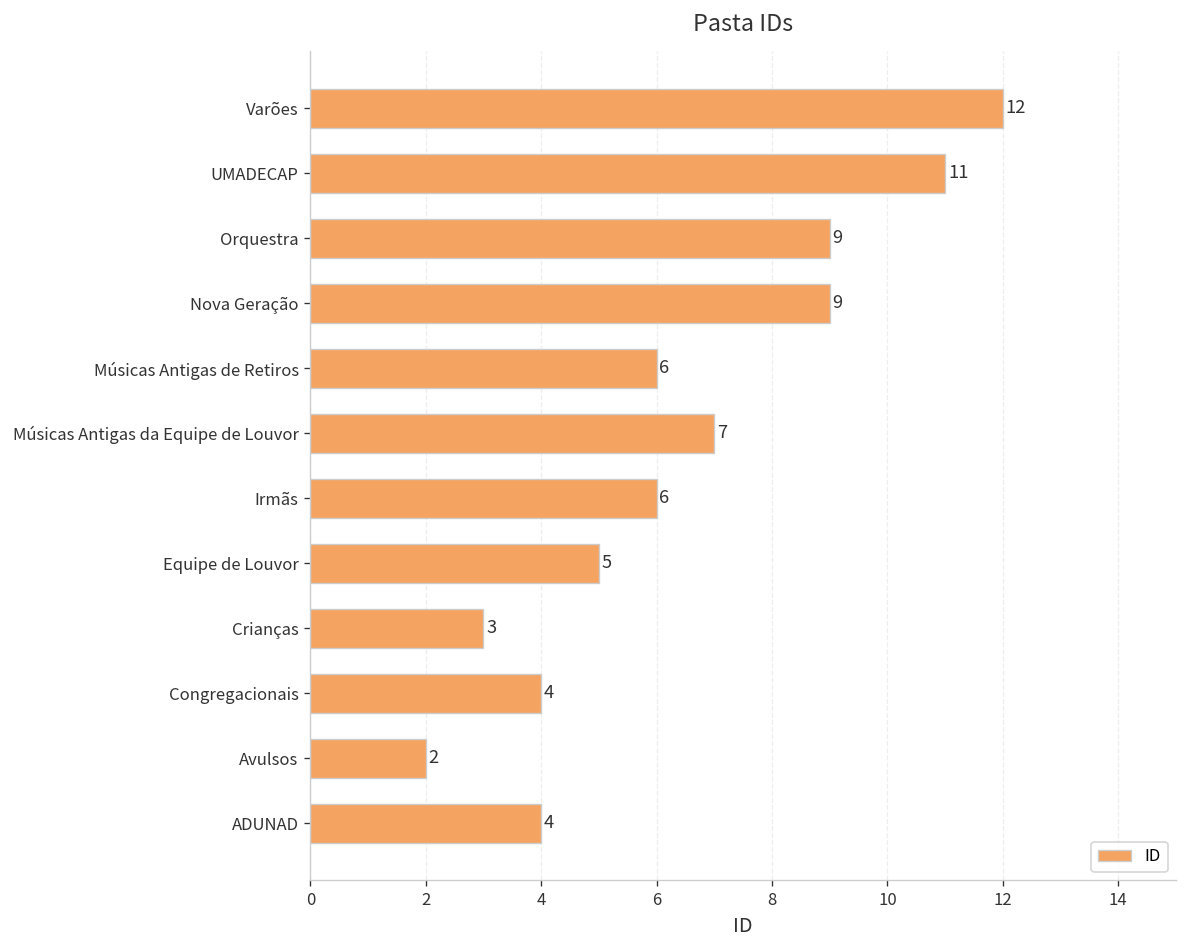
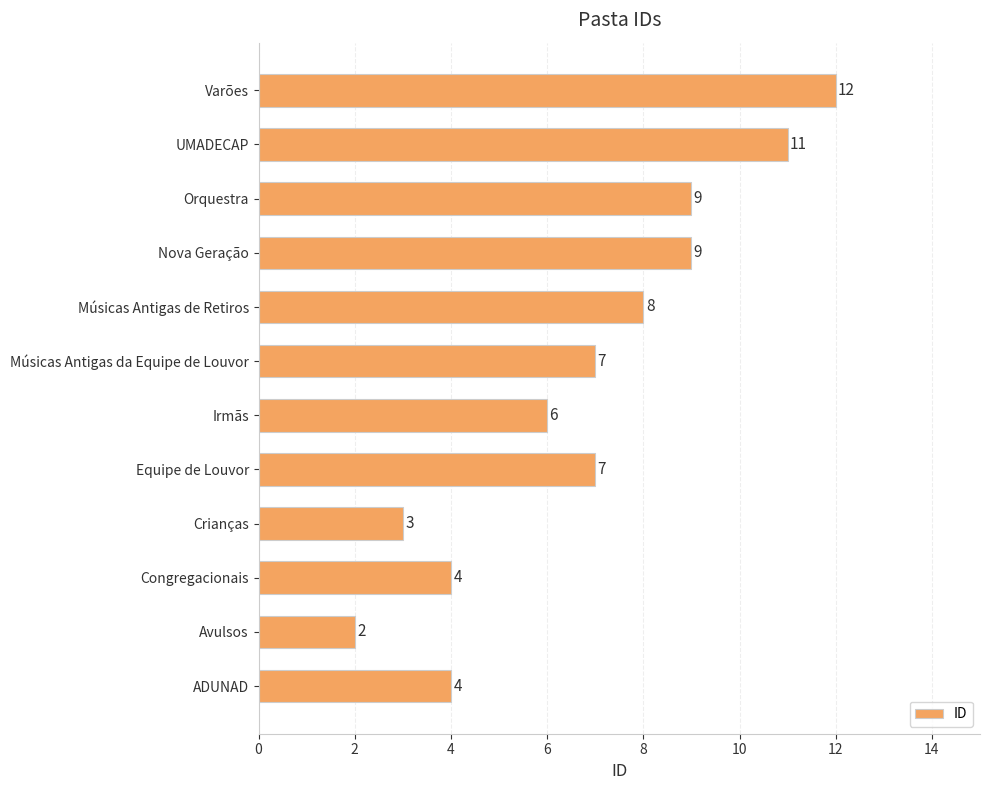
  {
    "Varões": 12,
    "UMADECAP": 11,
    "Orquestra": 9,
    "Nova Geração": 9,
-   "Músicas Antigas de Retiros": 6,
+   "Músicas Antigas de Retiros": 8,
    "Músicas Antigas da Equipe de Louvor": 7,
    "Irmãs": 6,
-   "Equipe de Louvor": 5,
+   "Equipe de Louvor": 7,
    "Crianças": 3,
    "Congregacionais": 4,
    "Avulsos": 2,
    "ADUNAD": 4
  }
